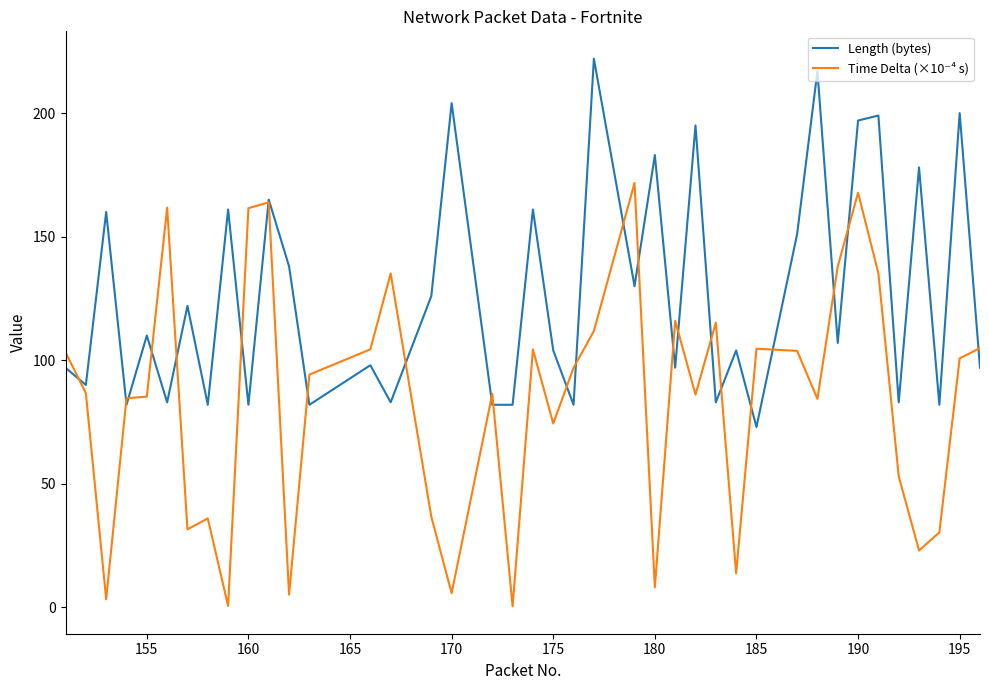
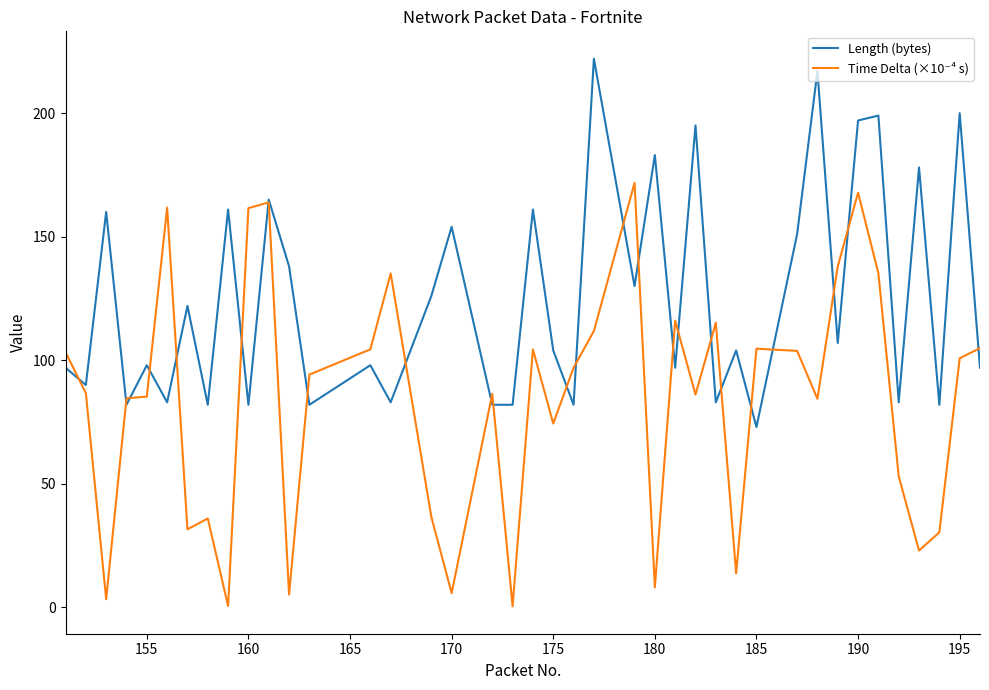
  {
    "Length (bytes)": {
-     "155": 110,
+     "155": 98,
      "160": 82,
-     "170": 204,
+     "170": 154,
      "175": 104,
      "180": 183,
      "185": 73,
      "190": 197,
      "195": 200
    },
    "Time Delta (×10⁻⁴ s)": {
      "155": 85,
      "160": 162,
      "170": 6,
      "175": 74,
      "180": 8,
      "185": 105,
      "190": 168,
      "195": 101
    }
  }
